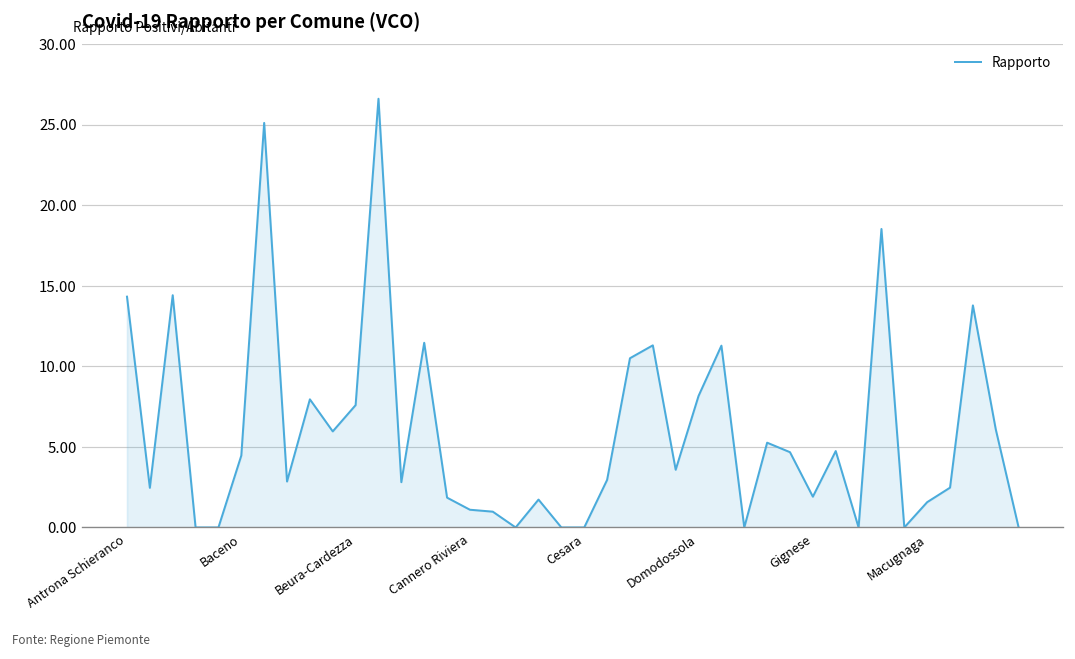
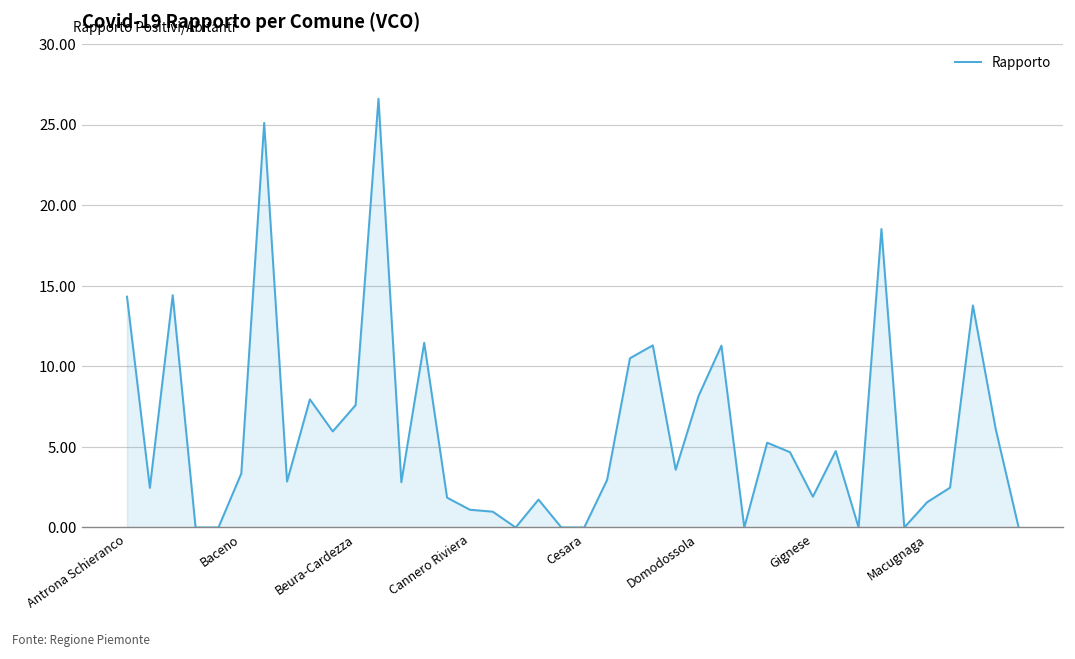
  {
    "Antrona Schieranco": 14.3,
-   "Baceno": 4.5,
+   "Baceno": 3.4,
    "Beura-Cardezza": 7.6,
    "Cannero Riviera": 1.1,
    "Cesara": 0.0,
    "Domodossola": 8.2,
    "Gignese": 1.9,
    "Macugnaga": 1.6
  }
